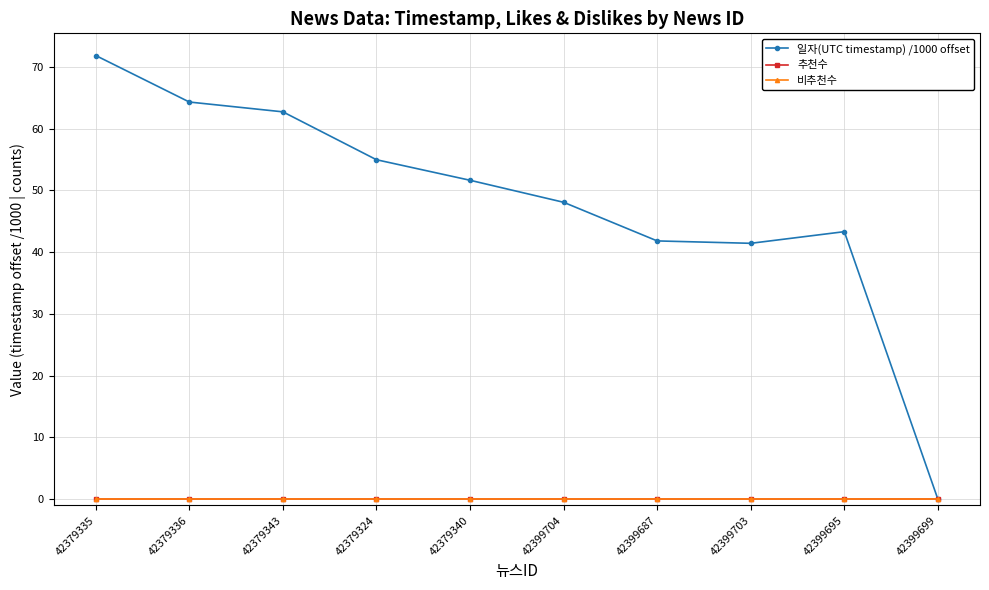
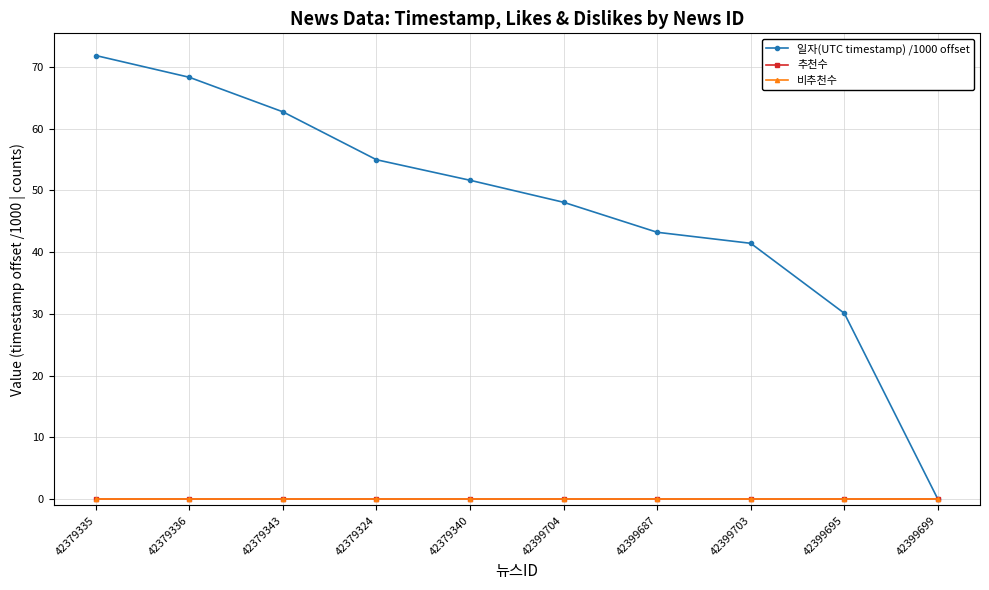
  {
    "일자(UTC timestamp) /1000 offset": {
      "42379335": 72,
-     "42379336": 64,
+     "42379336": 68,
      "42379343": 63,
      "42379324": 55,
      "42379340": 52,
      "42399704": 48,
-     "42399687": 42,
+     "42399687": 43,
      "42399703": 41,
-     "42399695": 43
+     "42399695": 30
    },
    "비추천수": {
      "42379335": 0,
      "42379336": 0,
      "42379343": 0,
      "42379324": 0,
      "42379340": 0,
      "42399704": 0,
      "42399687": 0,
      "42399703": 0,
      "42399695": 0
    }
  }
